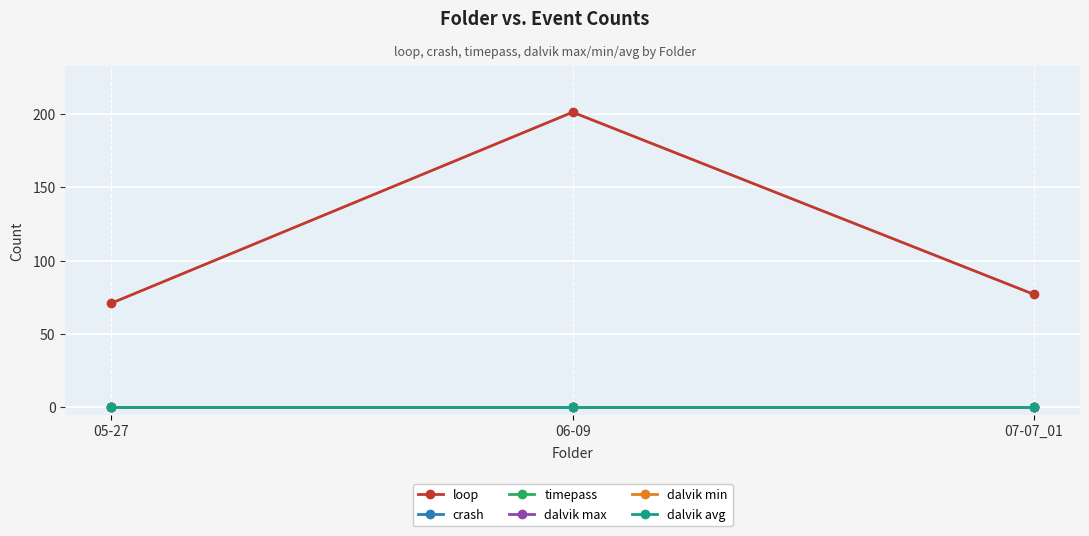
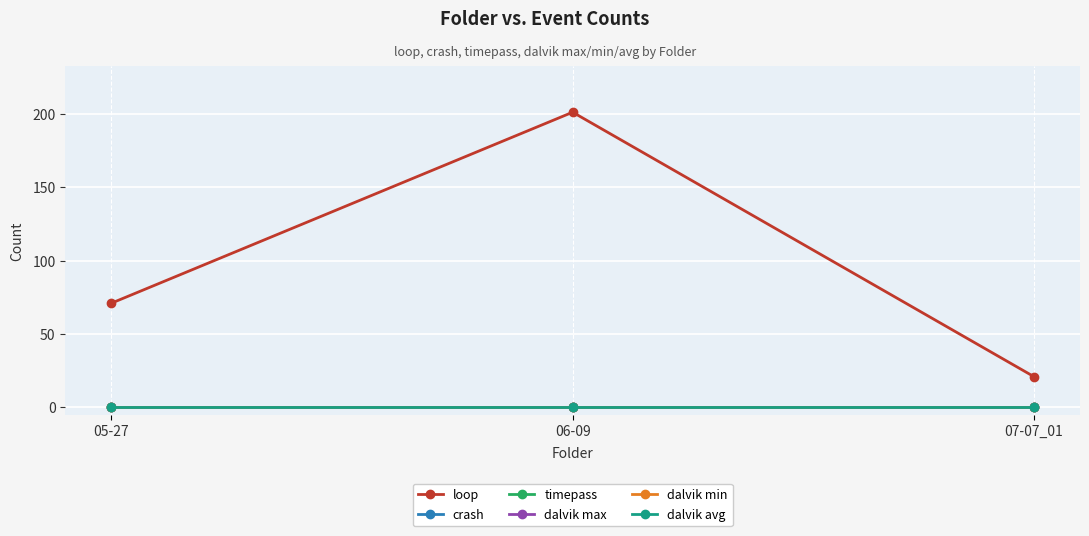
  {
    "loop": {
      "05-27": 71,
      "06-09": 201,
-     "07-07_01": 77
+     "07-07_01": 21
    },
    "dalvik avg": {
      "05-27": 0,
      "06-09": 0,
      "07-07_01": 0
    }
  }
